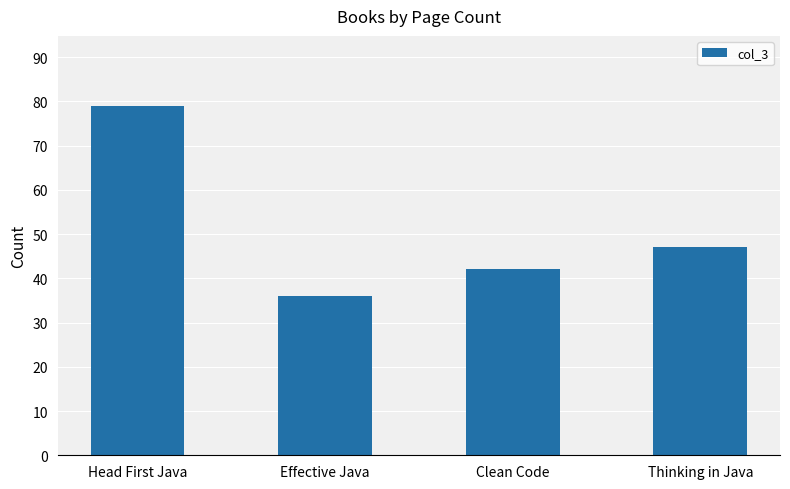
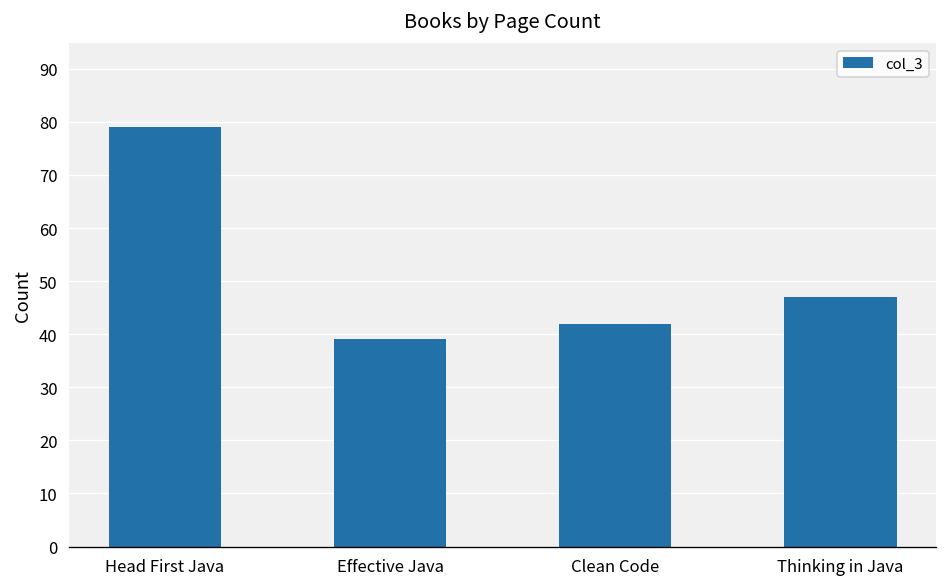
  {
    "Head First Java": 79,
-   "Effective Java": 36,
+   "Effective Java": 39,
    "Clean Code": 42,
    "Thinking in Java": 47
  }
